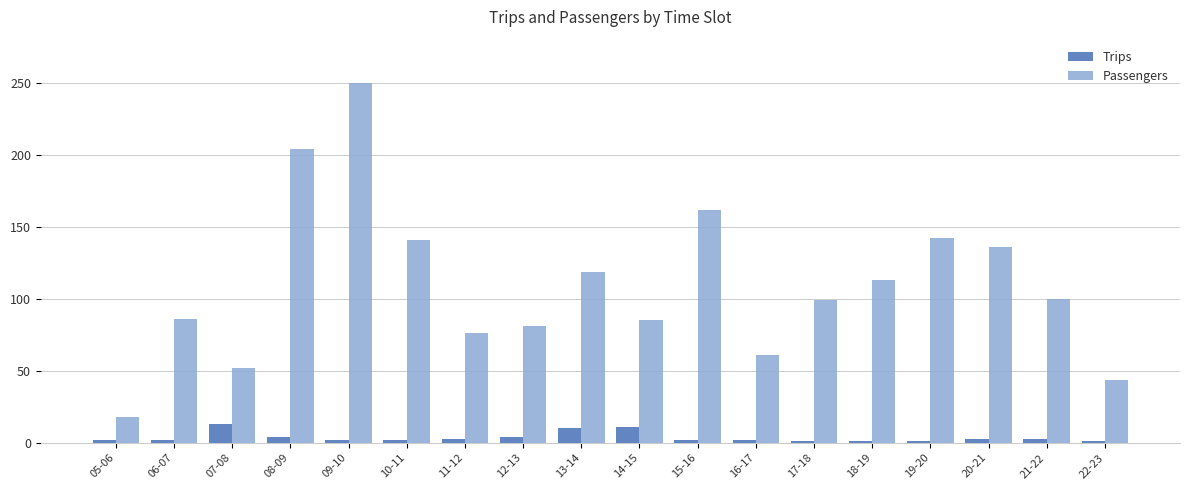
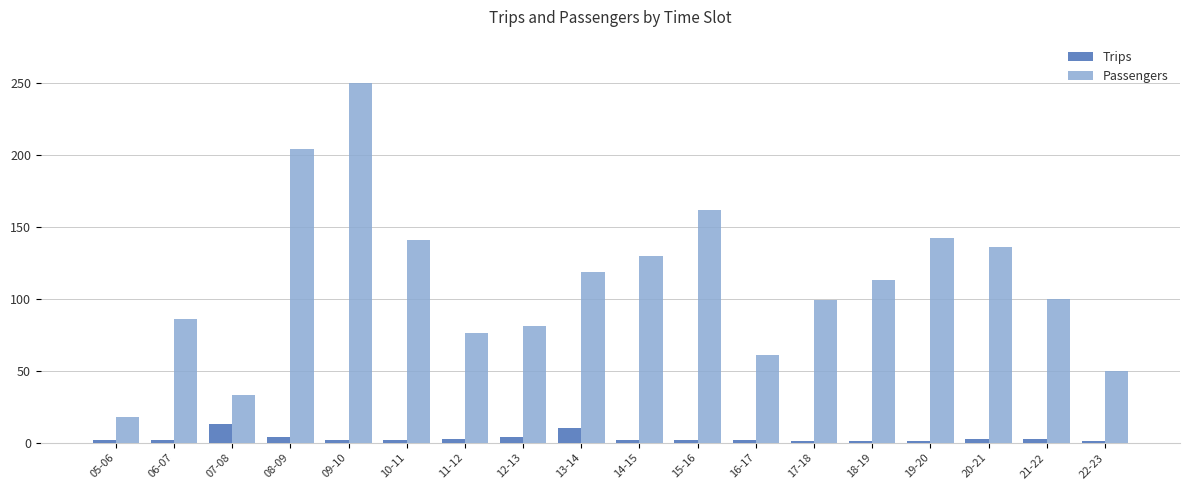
  {
    "Trips": {
      "05-06": 2,
      "06-07": 2,
      "07-08": 13,
      "08-09": 4,
      "09-10": 2,
      "10-11": 2,
      "11-12": 3,
      "12-13": 4,
      "13-14": 10,
-     "14-15": 11,
+     "14-15": 2,
      "15-16": 2,
      "16-17": 2,
      "20-21": 3,
      "21-22": 3
    },
    "Passengers": {
      "05-06": 18,
      "06-07": 86,
-     "07-08": 52,
+     "07-08": 33,
      "08-09": 204,
      "09-10": 250,
      "10-11": 141,
      "11-12": 76,
      "12-13": 81,
      "13-14": 119,
-     "14-15": 85,
+     "14-15": 130,
      "15-16": 162,
      "16-17": 61,
      "17-18": 99,
      "18-19": 113,
      "19-20": 142,
      "20-21": 136,
      "21-22": 100,
-     "22-23": 44
+     "22-23": 50
    }
  }
